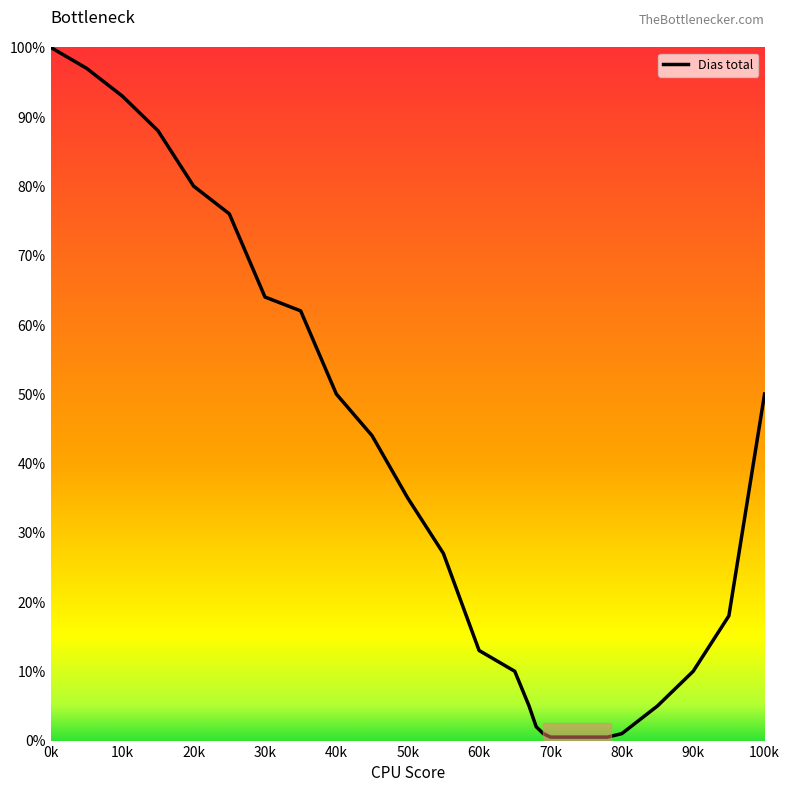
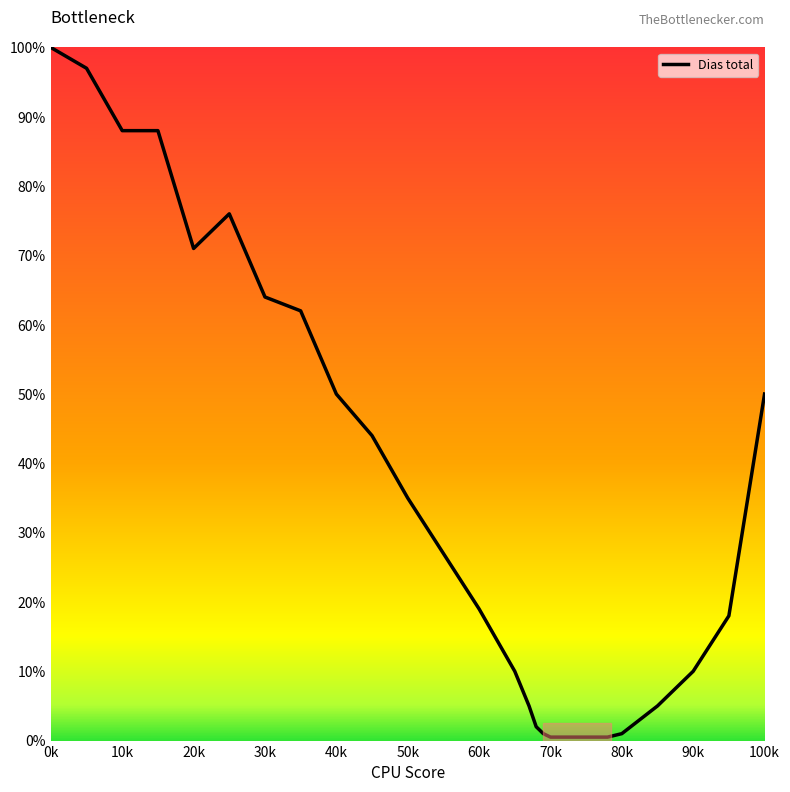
  {
    "0k": "100%",
-   "10k": "93%",
-   "20k": "80%",
+   "10k": "88%",
+   "20k": "71%",
    "30k": "64%",
    "40k": "50%",
    "50k": "35%",
-   "60k": "13%",
+   "60k": "19%",
    "80k": "1%",
    "90k": "10%",
    "100k": "50%"
  }
